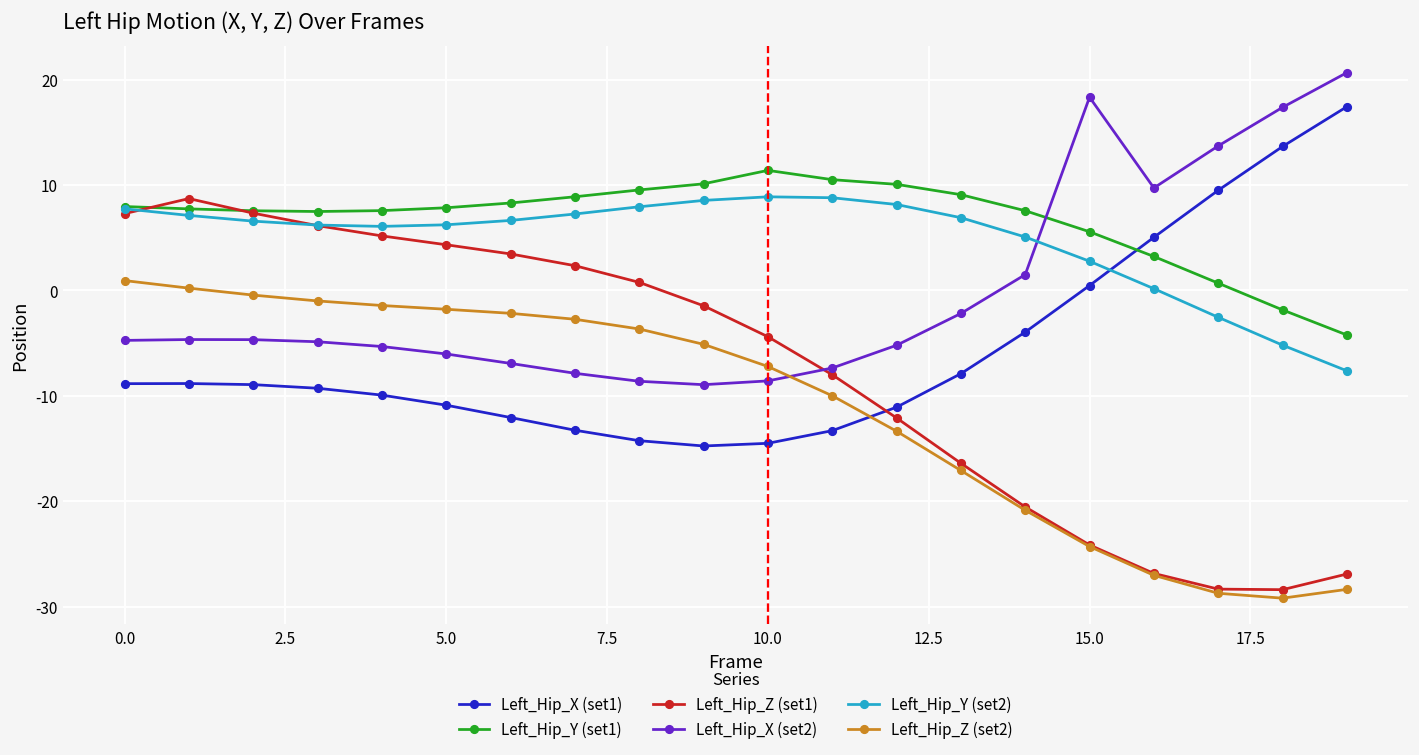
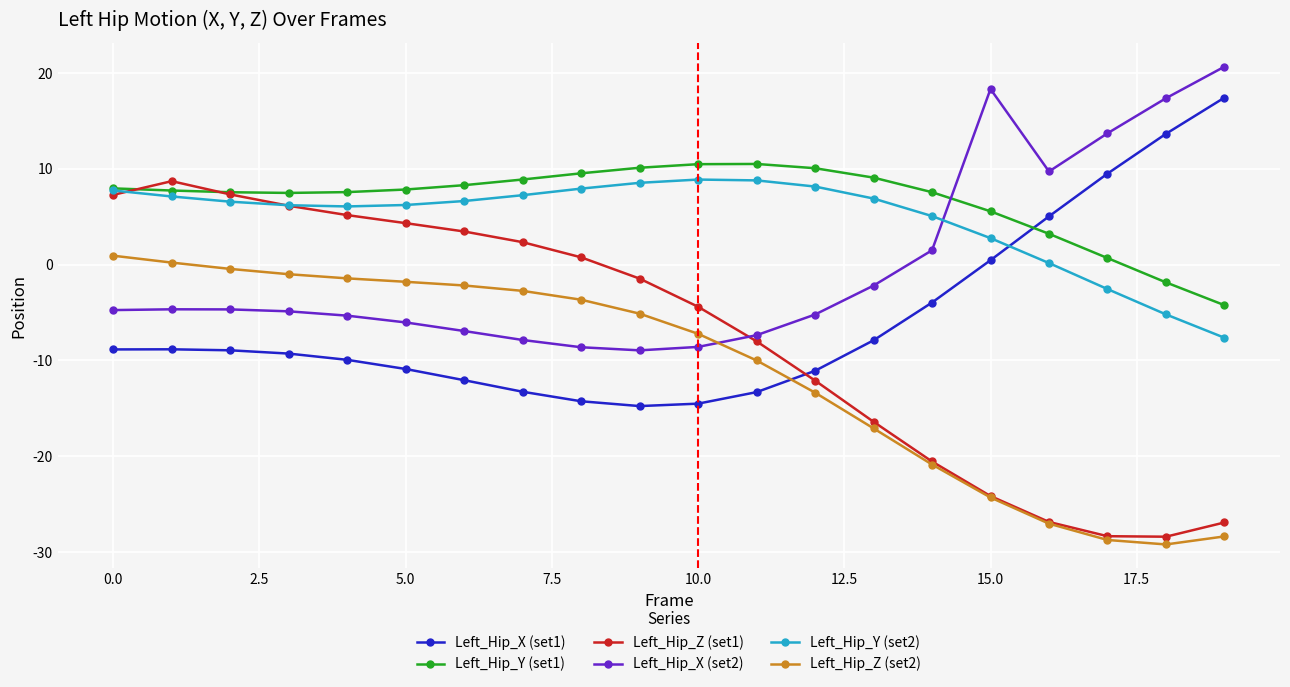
  {
    "Left_Hip_X (set1)": {
      "0.0": -9,
      "5.0": -11,
      "10.0": -15,
      "15.0": 0
    },
    "Left_Hip_Y (set1)": {
      "5.0": 8,
-     "10.0": 11,
+     "10.0": 10,
      "15.0": 6
    },
    "Left_Hip_Z (set1)": {
      "0.0": 7,
      "5.0": 4,
      "10.0": -4
    },
    "Left_Hip_X (set2)": {
      "0.0": -5,
      "5.0": -6,
      "10.0": -9,
      "15.0": 18
    },
    "Left_Hip_Y (set2)": {
      "5.0": 6,
      "10.0": 9,
      "15.0": 3
    },
    "Left_Hip_Z (set2)": {
      "0.0": 1,
      "5.0": -2,
      "10.0": -7
    }
  }
